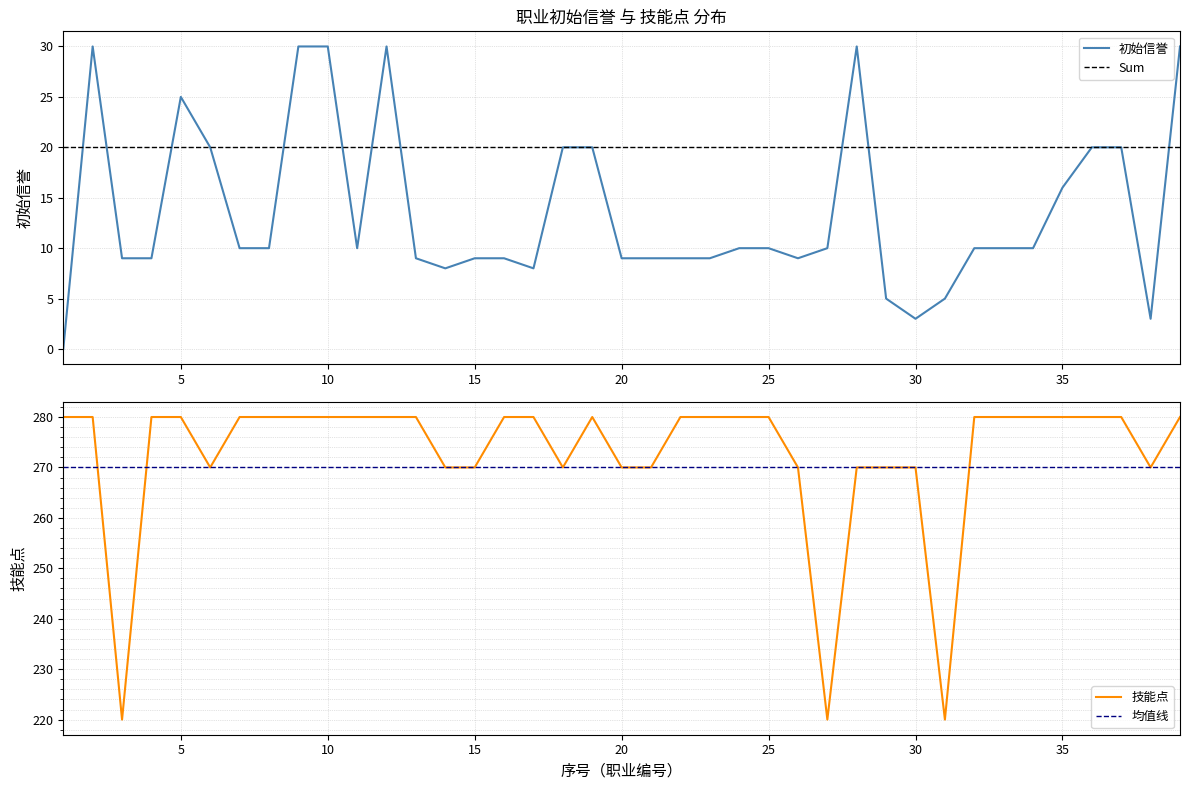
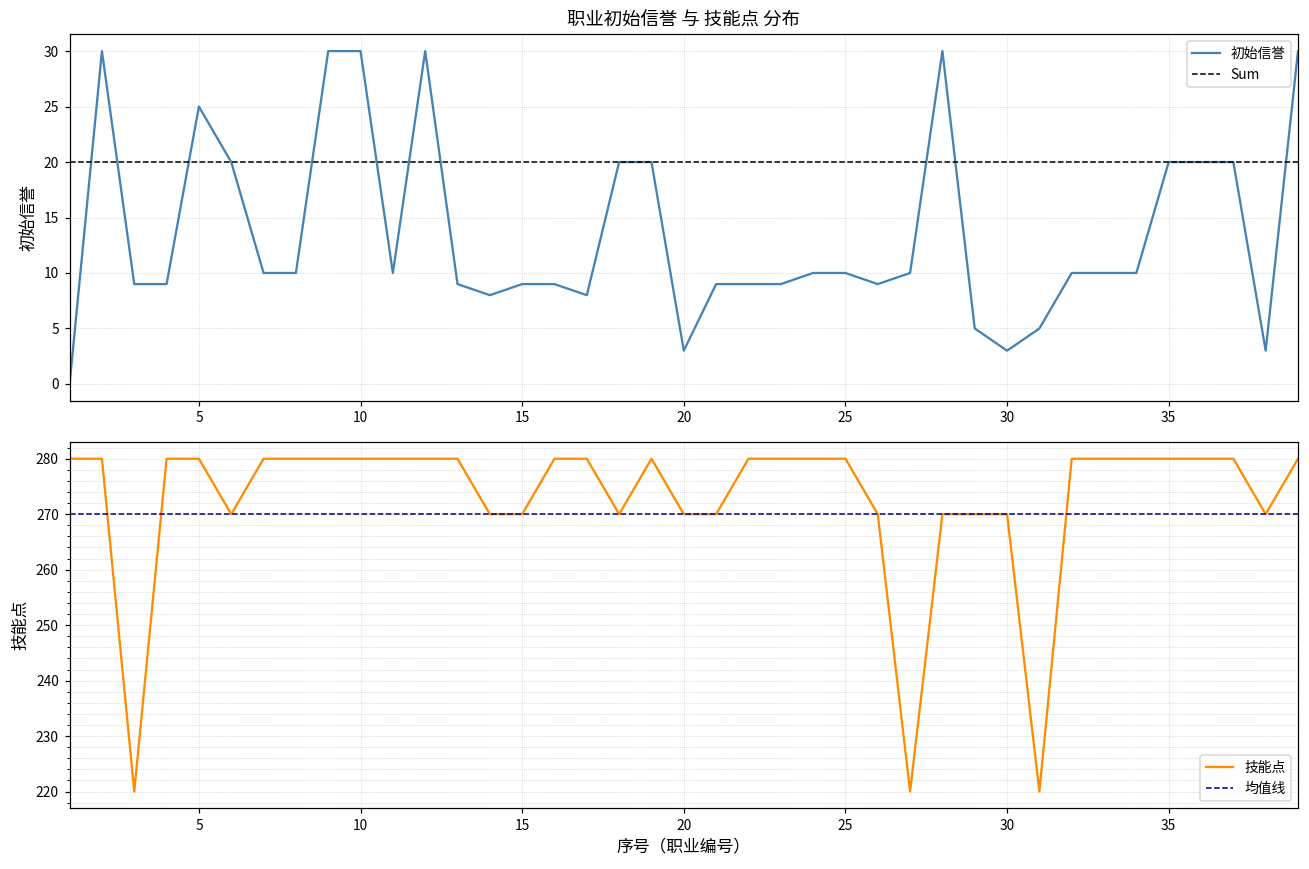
  {
    "职业初始信誉 与 技能点 分布": {
      "5": 25,
      "10": 30,
      "15": 9,
-     "20": 9,
+     "20": 3,
      "25": 10,
      "30": 3,
-     "35": 16
+     "35": 20
    }
  }
